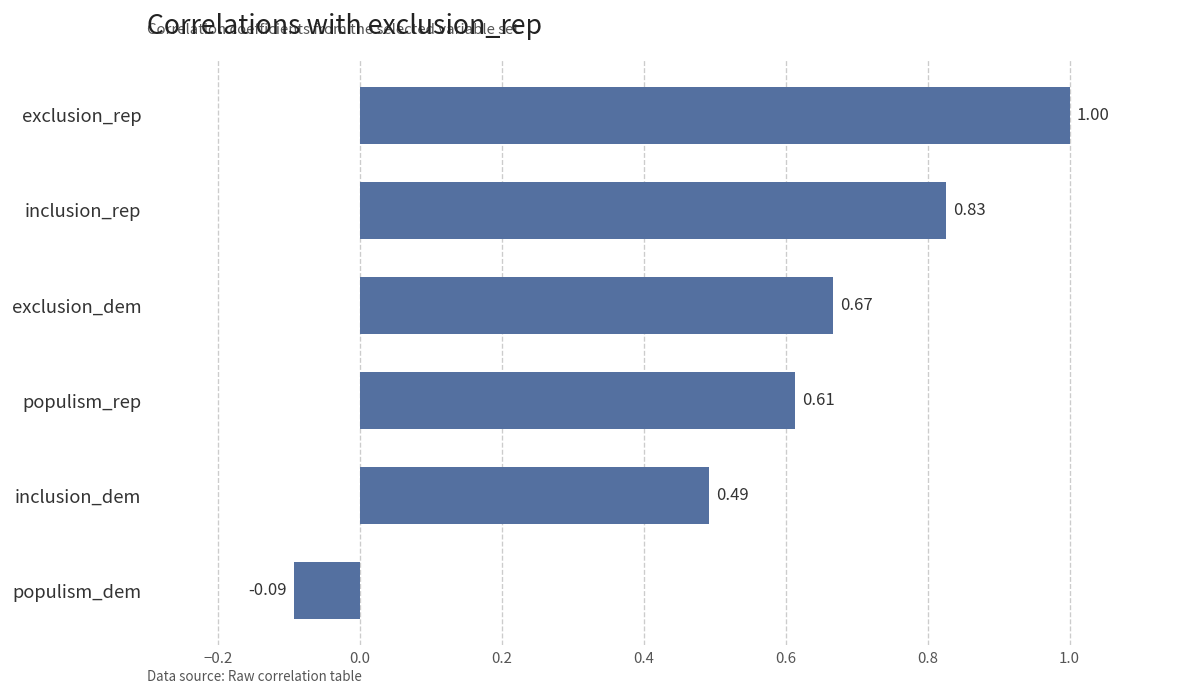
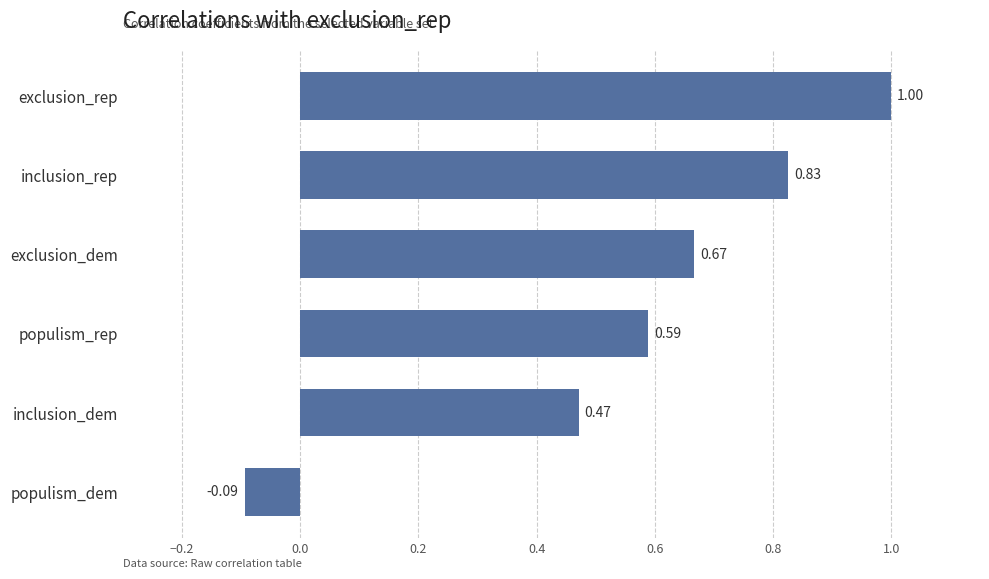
  {
    "exclusion_rep": 1.00,
    "inclusion_rep": 0.83,
    "exclusion_dem": 0.67,
-   "populism_rep": 0.61,
-   "inclusion_dem": 0.49,
+   "populism_rep": 0.59,
+   "inclusion_dem": 0.47,
    "populism_dem": -0.09
  }
